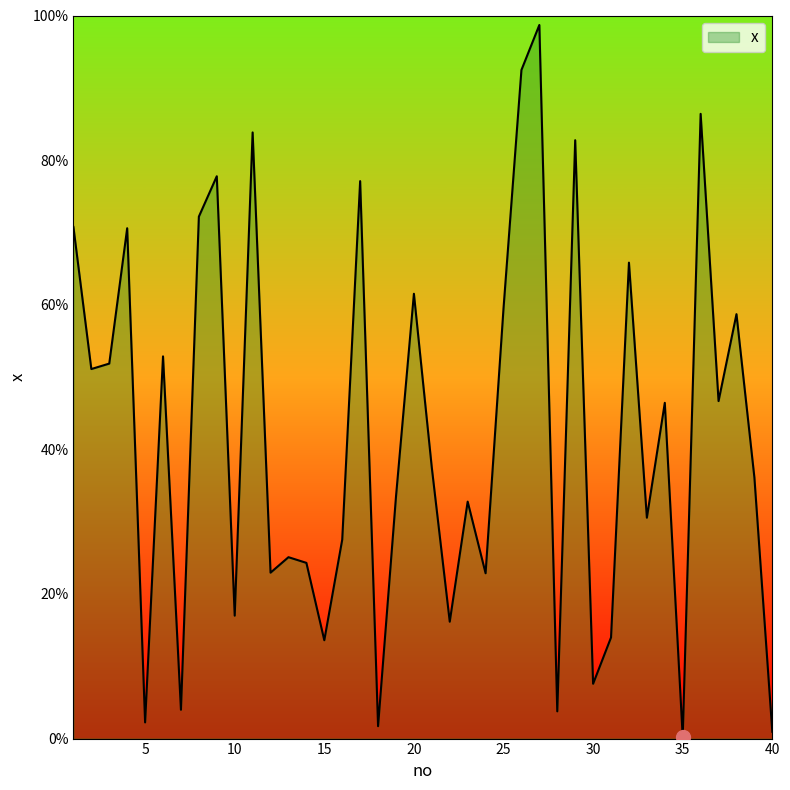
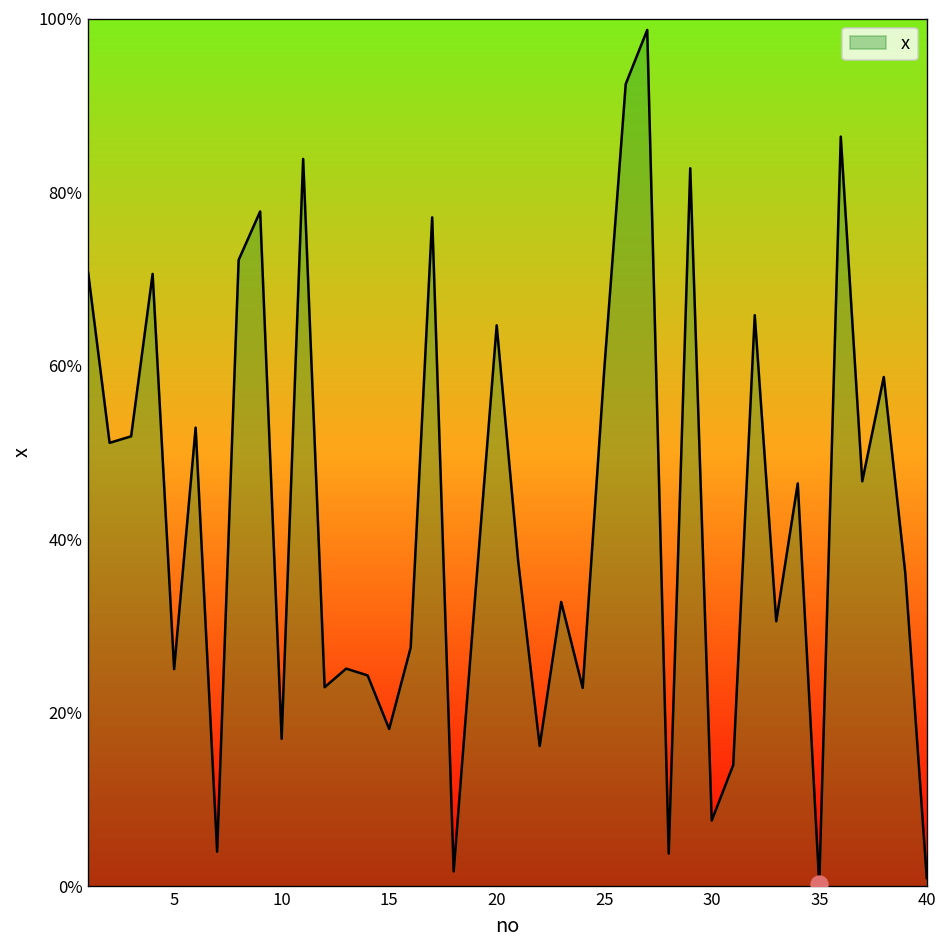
  {
    "x": {
-     "5": "2%",
+     "5": "25%",
      "10": "17%",
-     "15": "14%",
-     "20": "62%",
+     "15": "18%",
+     "20": "65%",
      "25": "59%",
      "30": "8%",
      "40": "1%"
    }
  }
